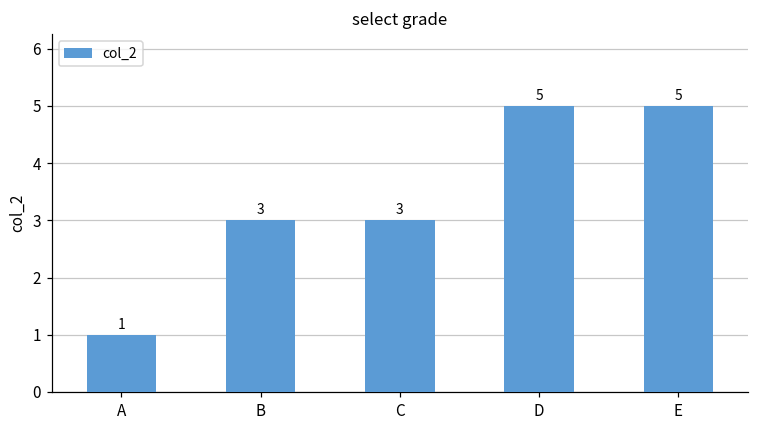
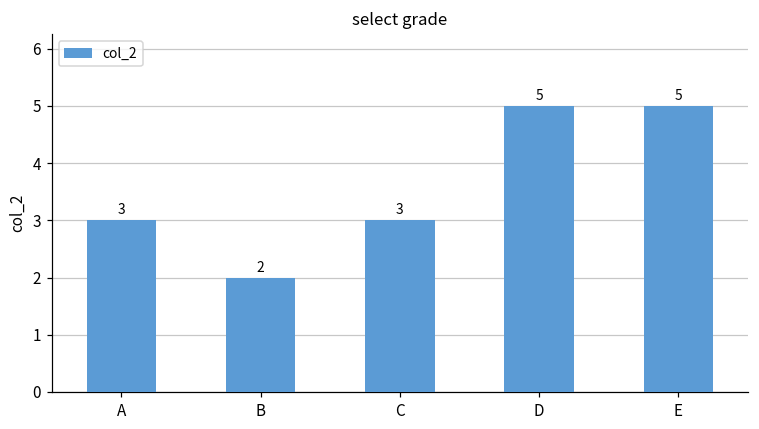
  {
-   "A": 1,
-   "B": 3,
+   "A": 3,
+   "B": 2,
    "C": 3,
    "D": 5,
    "E": 5
  }
